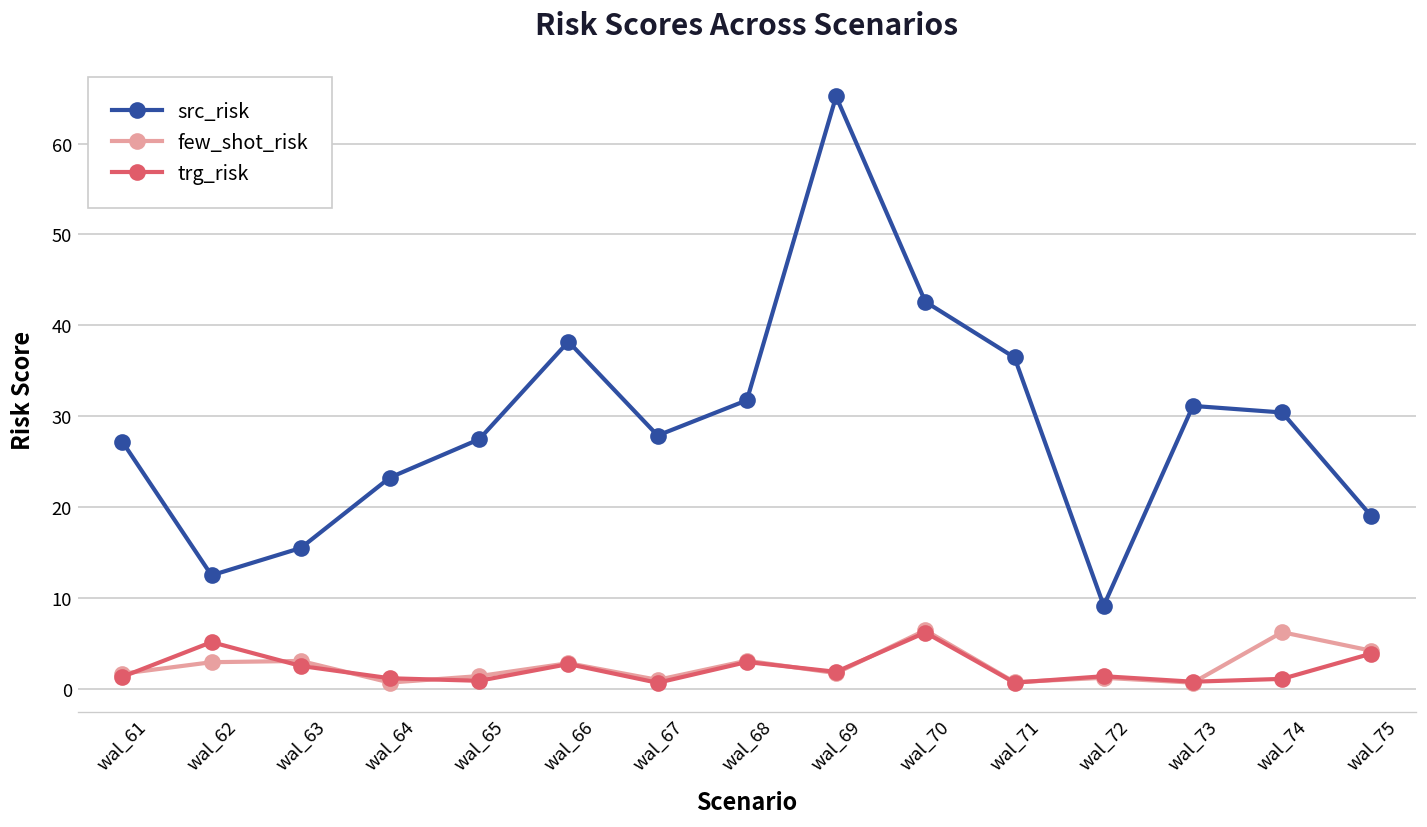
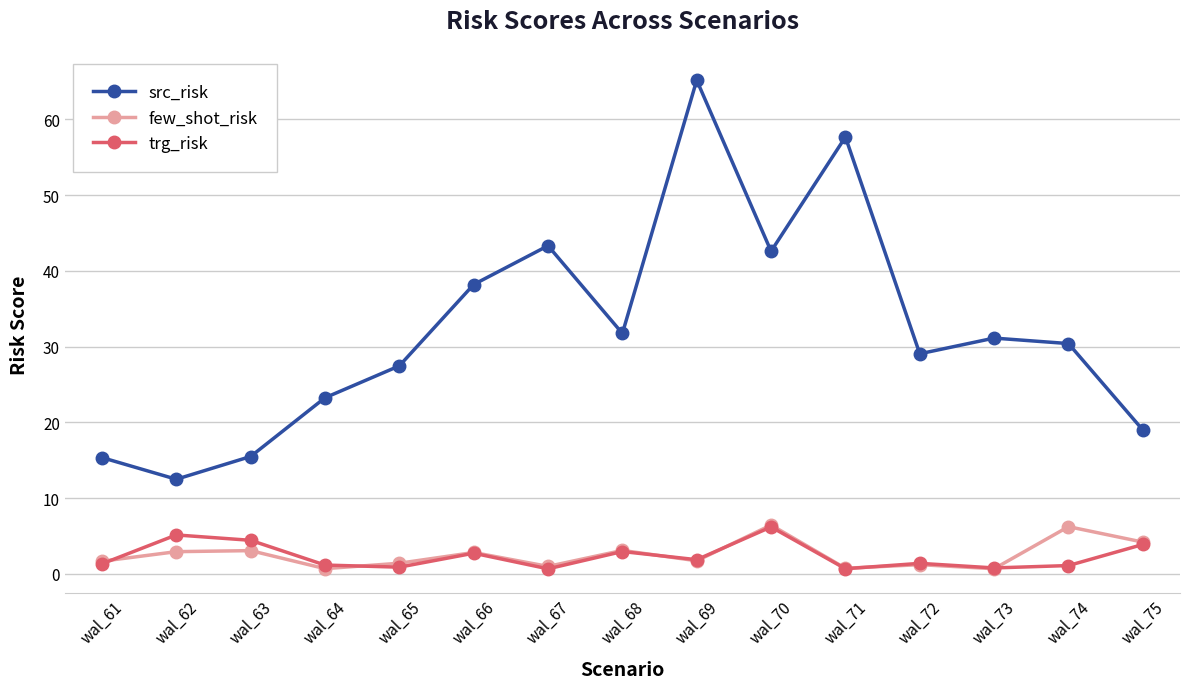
  {
    "src_risk": {
-     "wal_61": 27,
+     "wal_61": 15,
      "wal_62": 12,
      "wal_63": 15,
      "wal_64": 23,
      "wal_65": 27,
      "wal_66": 38,
-     "wal_67": 28,
+     "wal_67": 43,
      "wal_68": 32,
      "wal_69": 65,
      "wal_70": 43,
-     "wal_71": 36,
-     "wal_72": 9,
+     "wal_71": 58,
+     "wal_72": 29,
      "wal_73": 31,
      "wal_74": 30,
      "wal_75": 19
    },
    "few_shot_risk": {
      "wal_61": 2,
      "wal_62": 3,
      "wal_63": 3,
      "wal_64": 1,
      "wal_65": 1,
      "wal_74": 6
    },
    "trg_risk": {
      "wal_61": 1,
      "wal_62": 5,
-     "wal_63": 3,
+     "wal_63": 4,
      "wal_64": 1,
      "wal_65": 1,
      "wal_74": 1
    }
  }
